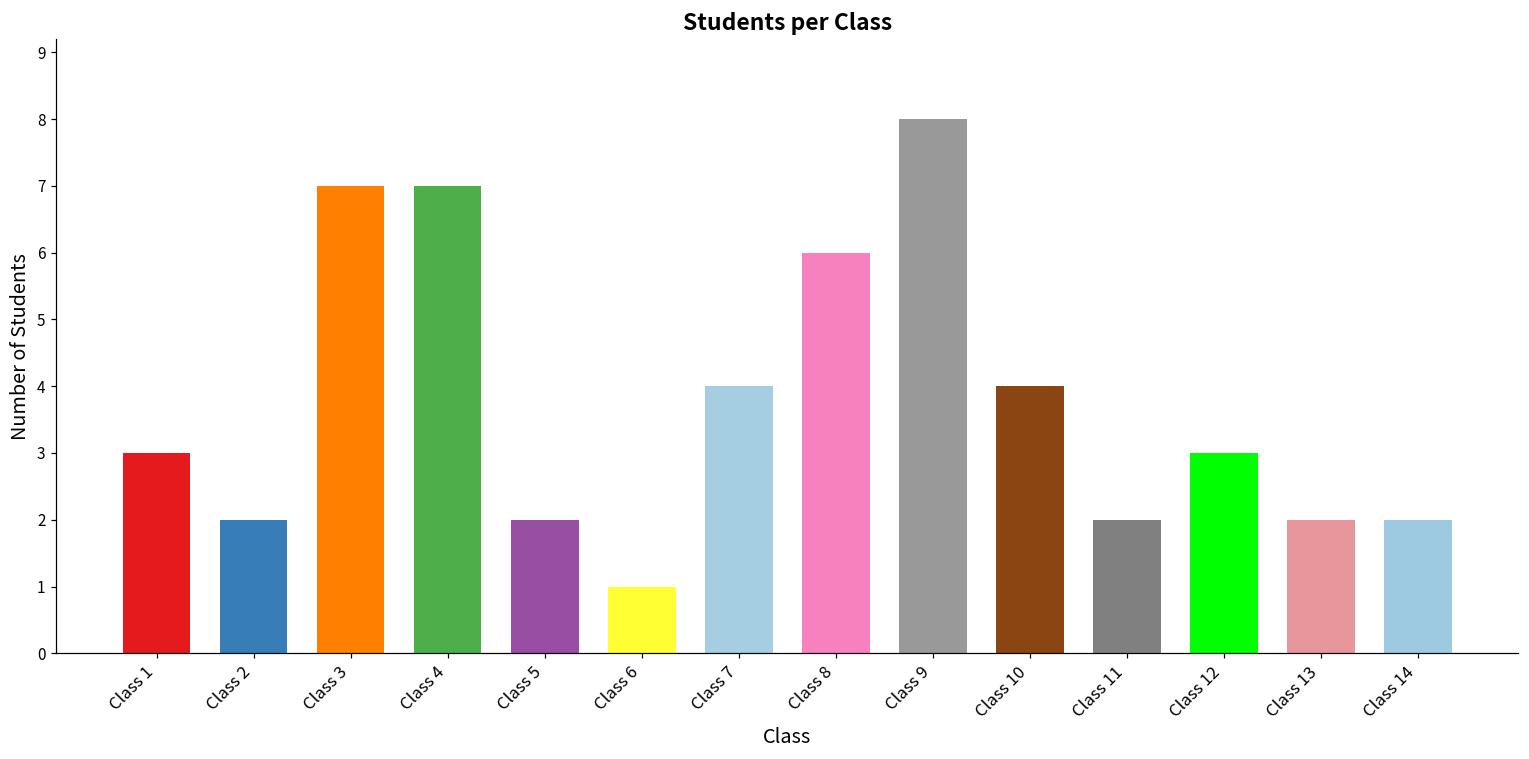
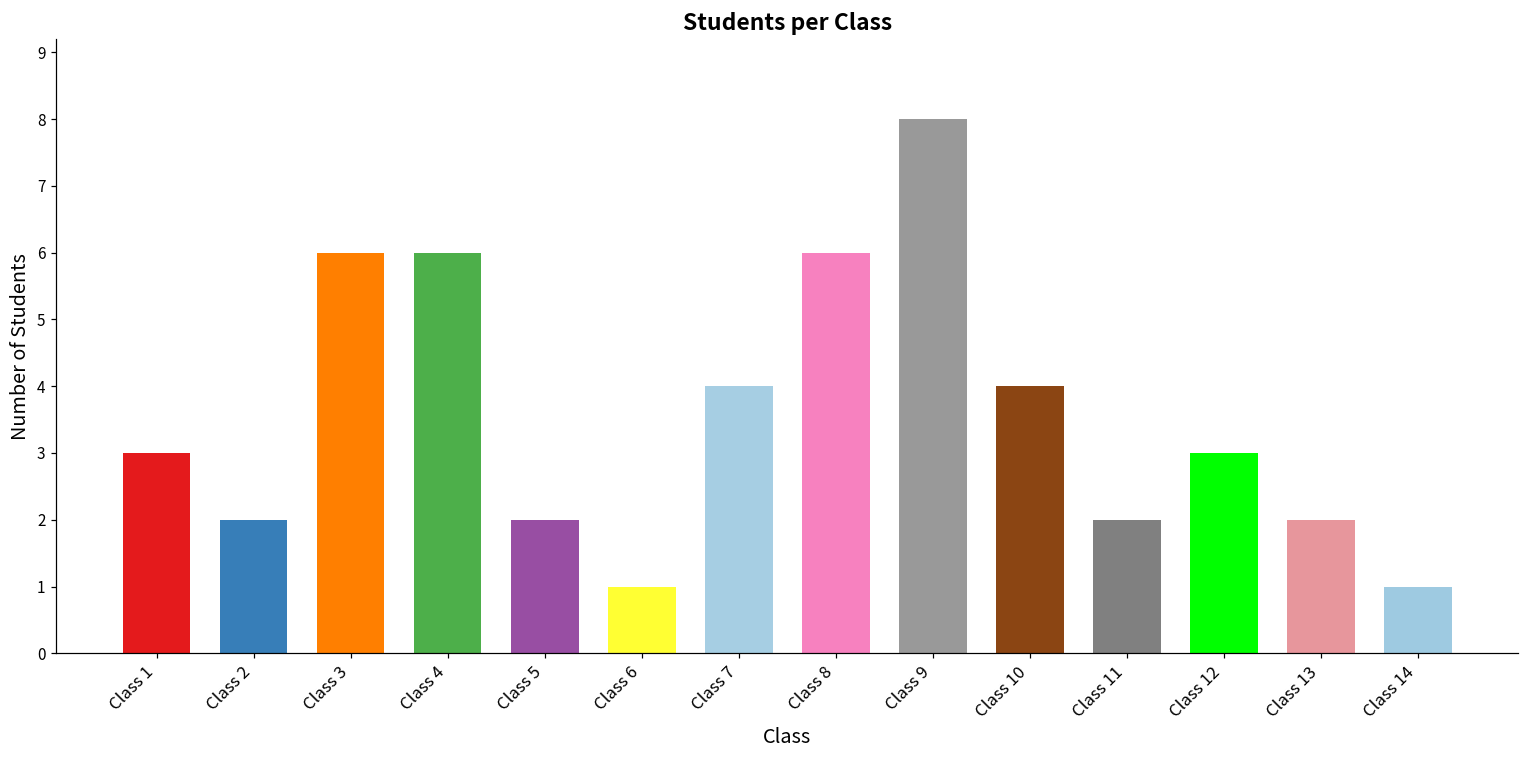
  {
    "Class 1": 3,
    "Class 2": 2,
-   "Class 3": 7,
-   "Class 4": 7,
+   "Class 3": 6,
+   "Class 4": 6,
    "Class 5": 2,
    "Class 6": 1,
    "Class 7": 4,
    "Class 8": 6,
    "Class 9": 8,
    "Class 10": 4,
    "Class 11": 2,
    "Class 12": 3,
    "Class 13": 2,
-   "Class 14": 2
+   "Class 14": 1
  }
